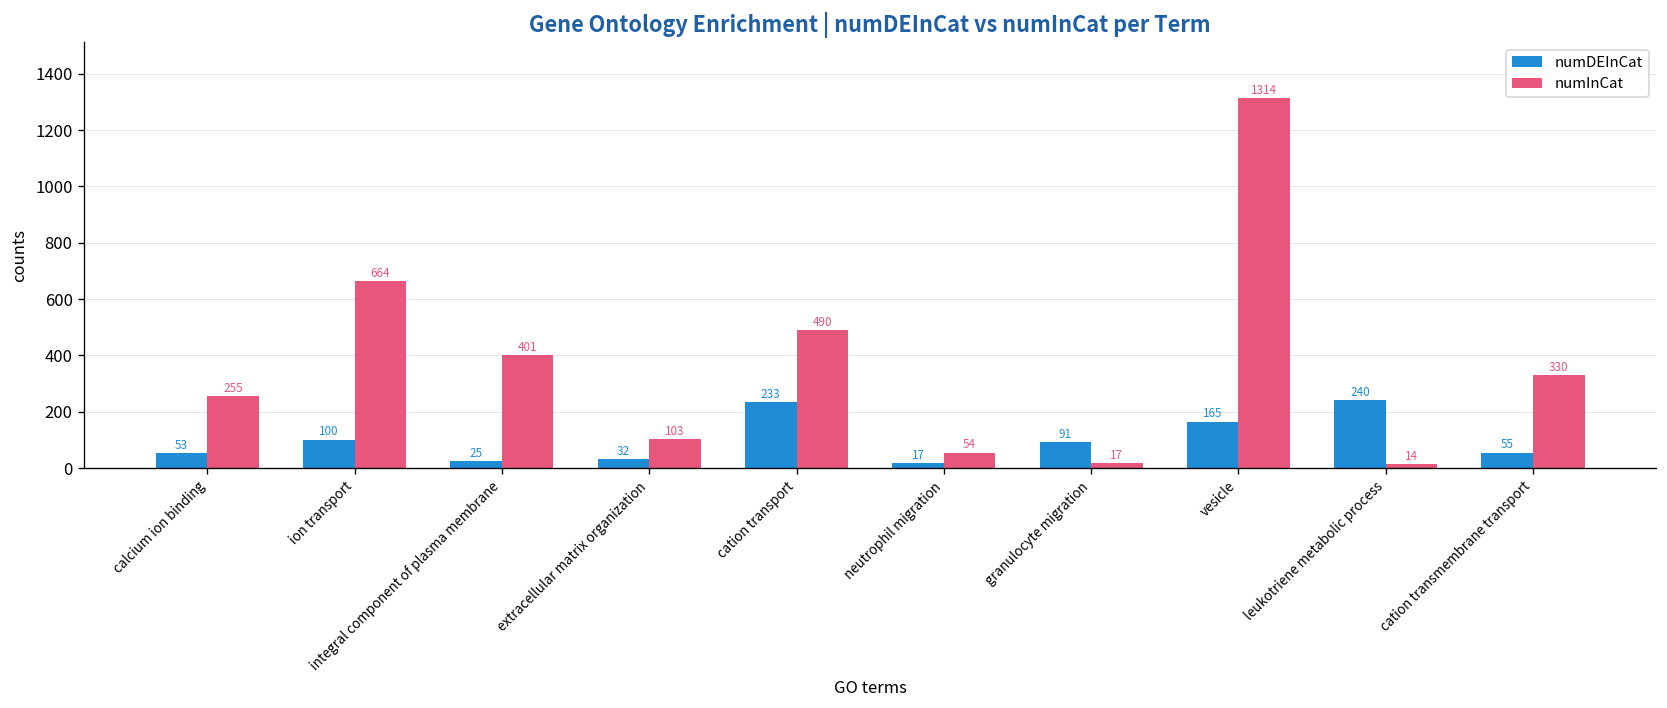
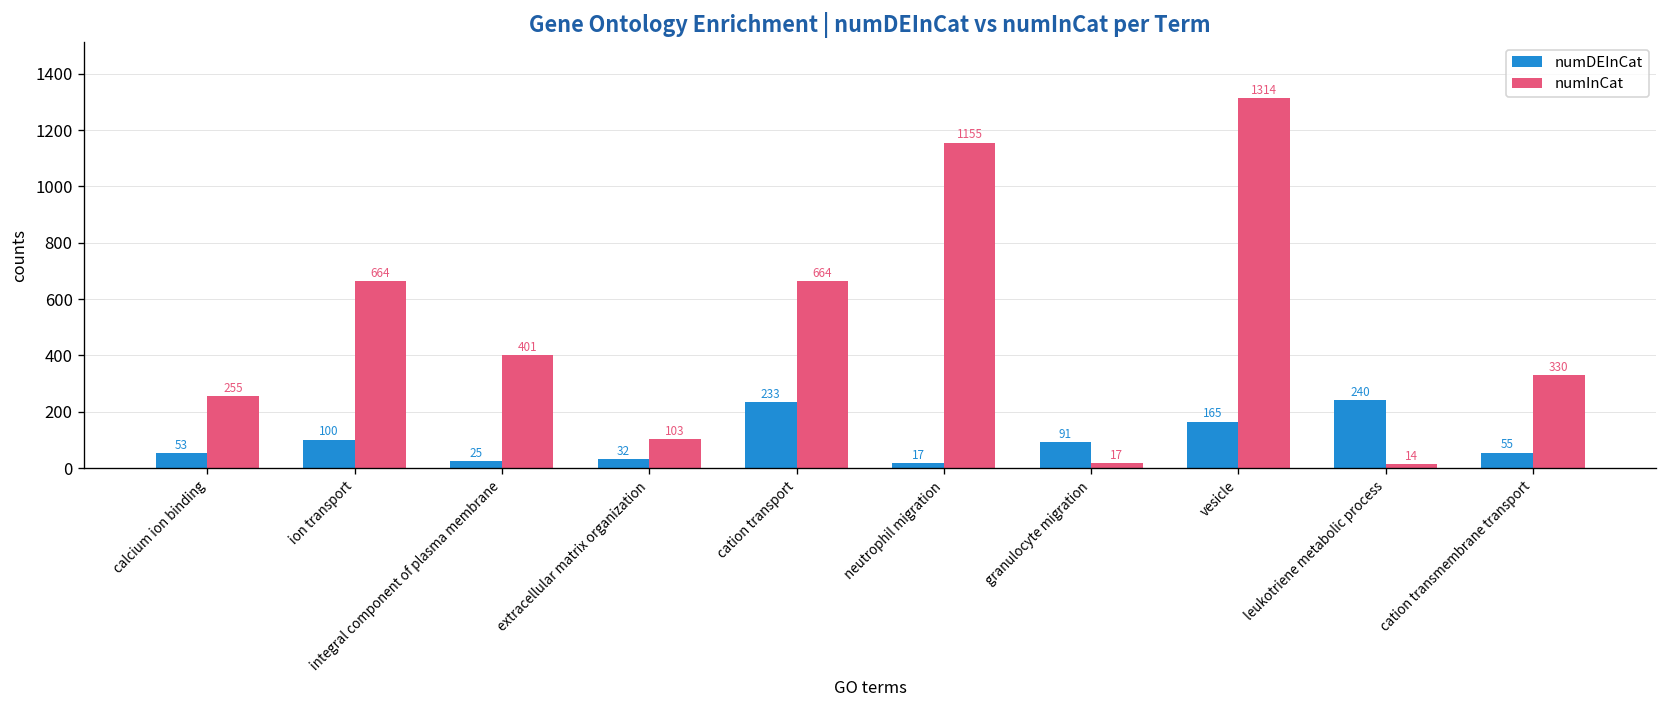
  {
    "numDEInCat": {
      "calcium ion binding": 53,
      "ion transport": 100,
      "integral component of plasma membrane": 25,
      "extracellular matrix organization": 32,
      "cation transport": 233,
      "neutrophil migration": 17,
      "granulocyte migration": 91,
      "vesicle": 165,
      "leukotriene metabolic process": 240,
      "cation transmembrane transport": 55
    },
    "numInCat": {
      "calcium ion binding": 255,
      "ion transport": 664,
      "integral component of plasma membrane": 401,
      "extracellular matrix organization": 103,
-     "cation transport": 490,
-     "neutrophil migration": 54,
+     "cation transport": 664,
+     "neutrophil migration": 1155,
      "granulocyte migration": 17,
      "vesicle": 1314,
      "leukotriene metabolic process": 14,
      "cation transmembrane transport": 330
    }
  }
